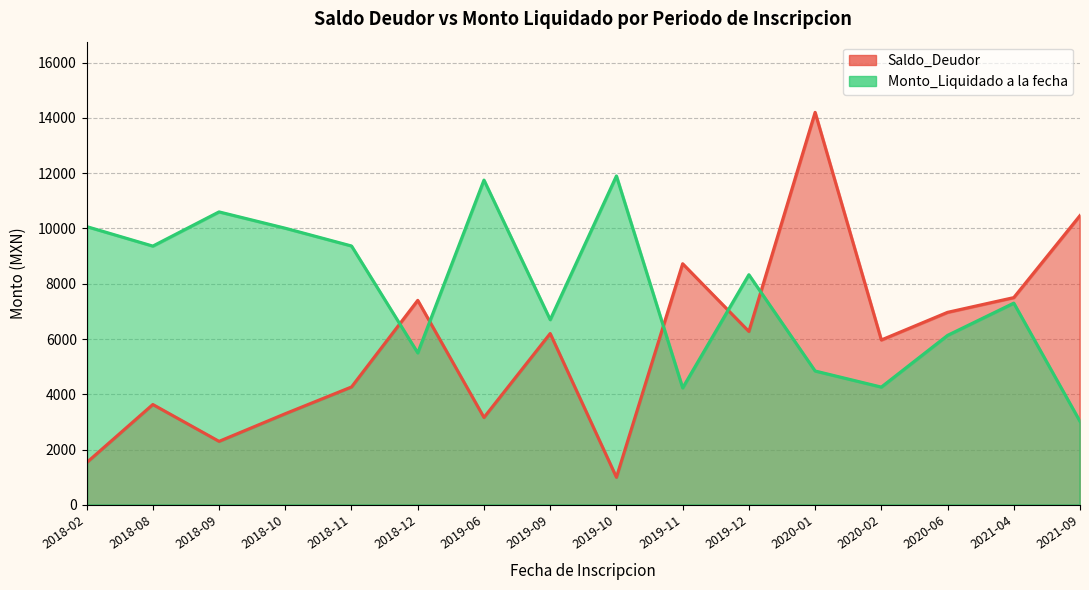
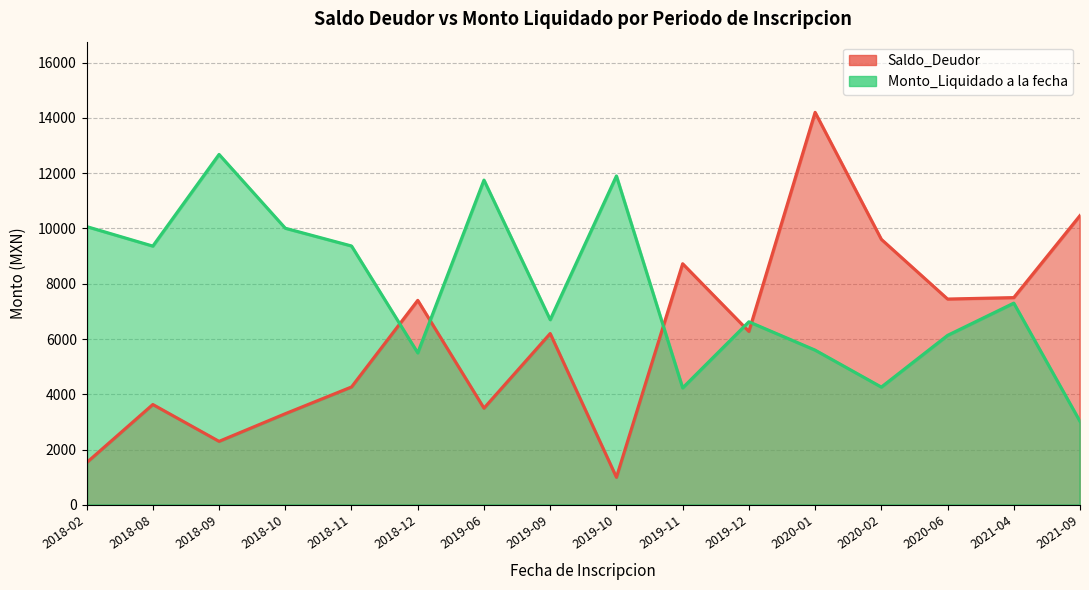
  {
    "Saldo_Deudor": {
      "2018-02": 1500,
      "2018-08": 3600,
      "2018-09": 2300,
      "2018-10": 3300,
      "2018-11": 4300,
      "2018-12": 7400,
-     "2019-06": 3200,
+     "2019-06": 3500,
      "2019-09": 6200,
      "2019-10": 1000,
      "2019-11": 8700,
      "2019-12": 6300,
      "2020-01": 14200,
-     "2020-02": 6000,
-     "2020-06": 7000,
+     "2020-02": 9600,
+     "2020-06": 7400,
      "2021-04": 7500,
      "2021-09": 10500
    },
    "Monto_Liquidado a la fecha": {
      "2018-02": 10100,
      "2018-08": 9400,
-     "2018-09": 10600,
+     "2018-09": 12700,
      "2018-10": 10000,
      "2018-11": 9400,
      "2018-12": 5500,
      "2019-06": 11800,
      "2019-09": 6700,
      "2019-10": 11900,
      "2019-11": 4200,
-     "2019-12": 8300,
-     "2020-01": 4800,
+     "2019-12": 6600,
+     "2020-01": 5600,
      "2020-02": 4300,
      "2020-06": 6100,
      "2021-04": 7300,
      "2021-09": 3000
    }
  }
